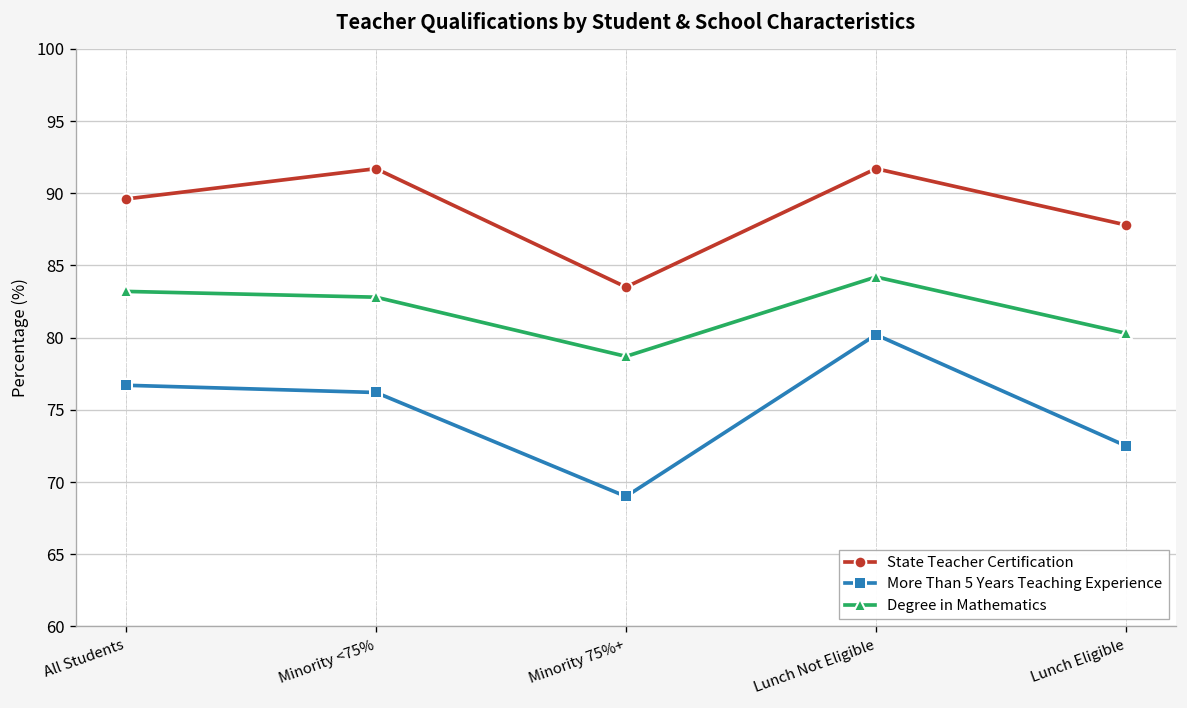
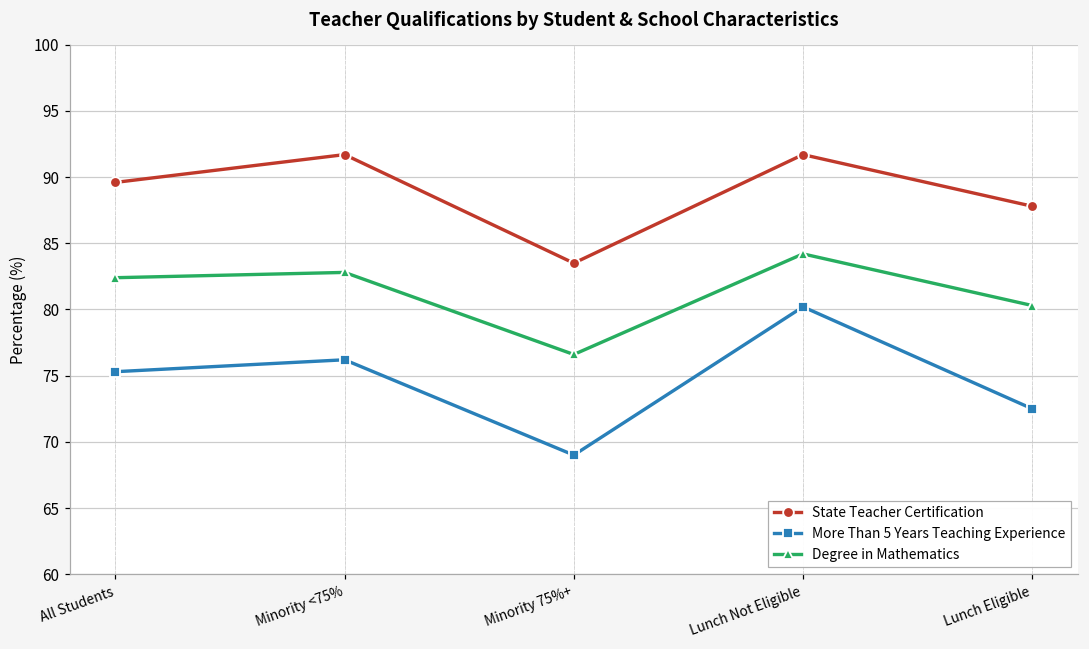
  {
    "State Teacher Certification": {
      "All Students": 89.6,
      "Minority <75%": 91.7,
      "Minority 75%+": 83.5,
      "Lunch Not Eligible": 91.7,
      "Lunch Eligible": 87.8
    },
    "More Than 5 Years Teaching Experience": {
-     "All Students": 76.7,
+     "All Students": 75.3,
      "Minority <75%": 76.2,
      "Minority 75%+": 69.0,
      "Lunch Not Eligible": 80.2,
      "Lunch Eligible": 72.5
    },
    "Degree in Mathematics": {
-     "All Students": 83.2,
+     "All Students": 82.4,
      "Minority <75%": 82.8,
-     "Minority 75%+": 78.7,
+     "Minority 75%+": 76.6,
      "Lunch Not Eligible": 84.2,
      "Lunch Eligible": 80.3
    }
  }
